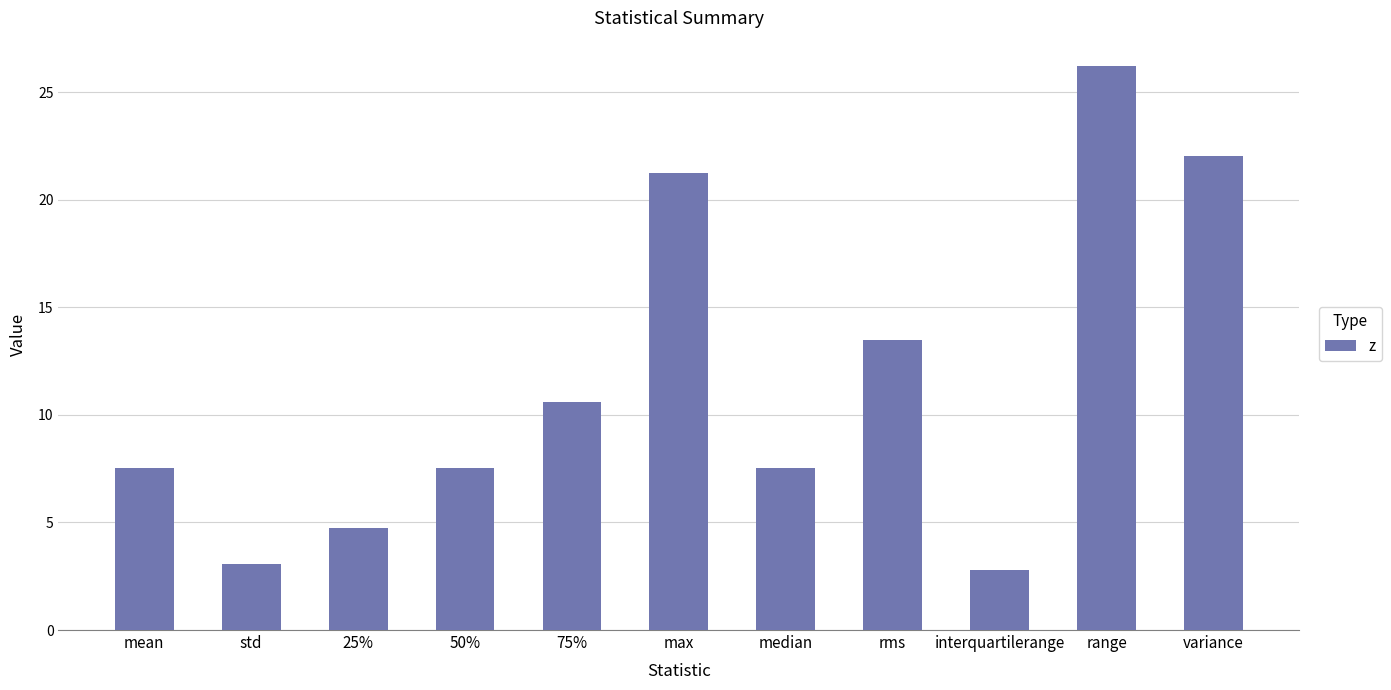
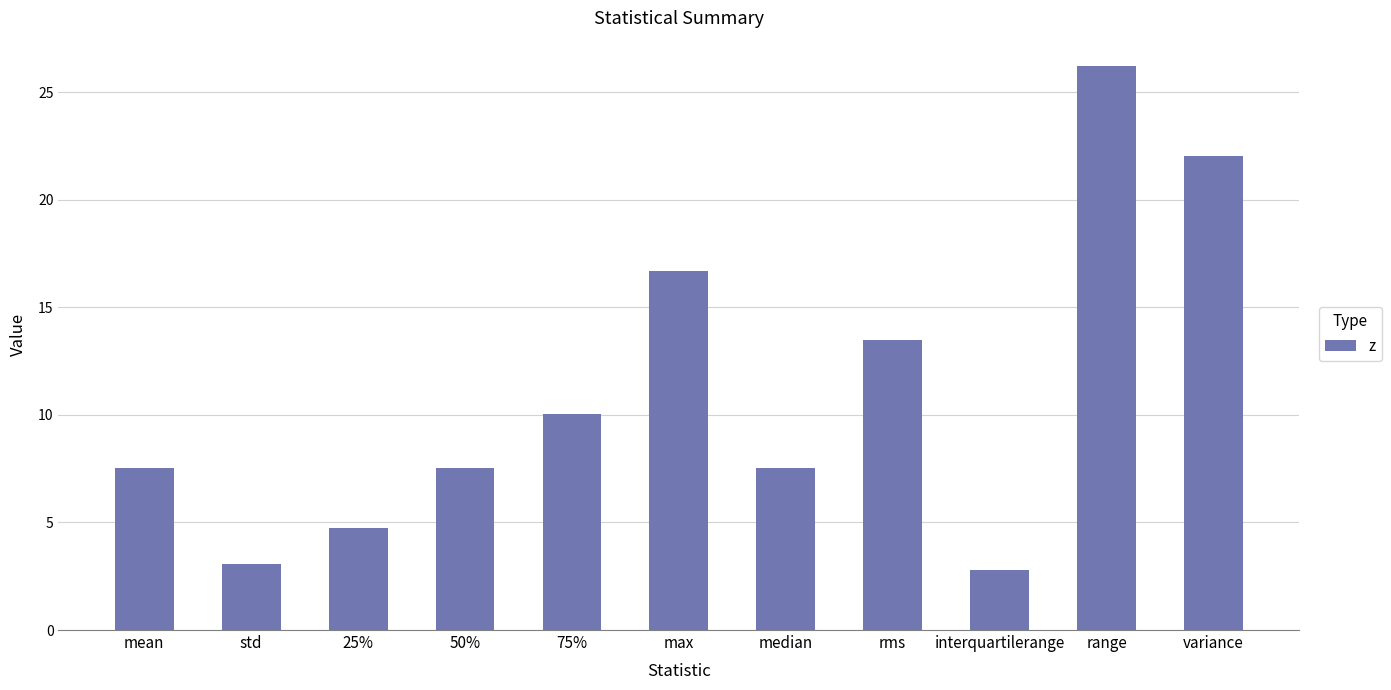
  {
    "mean": 7.5,
    "std": 3.1,
    "25%": 4.7,
    "50%": 7.5,
-   "75%": 10.6,
-   "max": 21.3,
+   "75%": 10.1,
+   "max": 16.7,
    "median": 7.5,
    "rms": 13.5,
    "interquartilerange": 2.8,
    "range": 26.2,
    "variance": 22.0
  }
